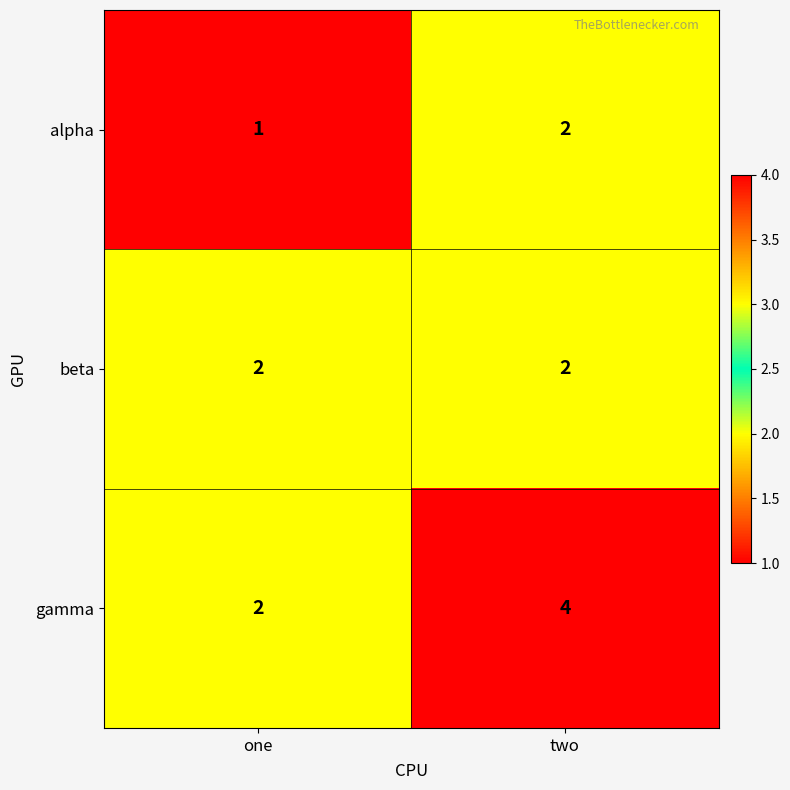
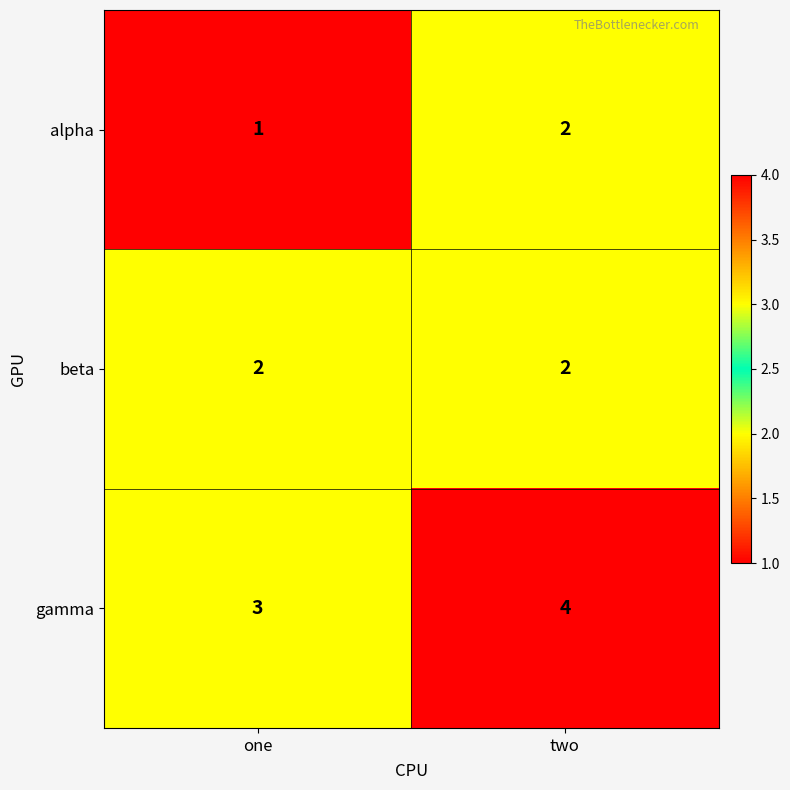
  {
    "alpha": {
      "one": 1,
      "two": 2
    },
    "beta": {
      "one": 2,
      "two": 2
    },
    "gamma": {
-     "one": 2,
+     "one": 3,
      "two": 4
    }
  }
